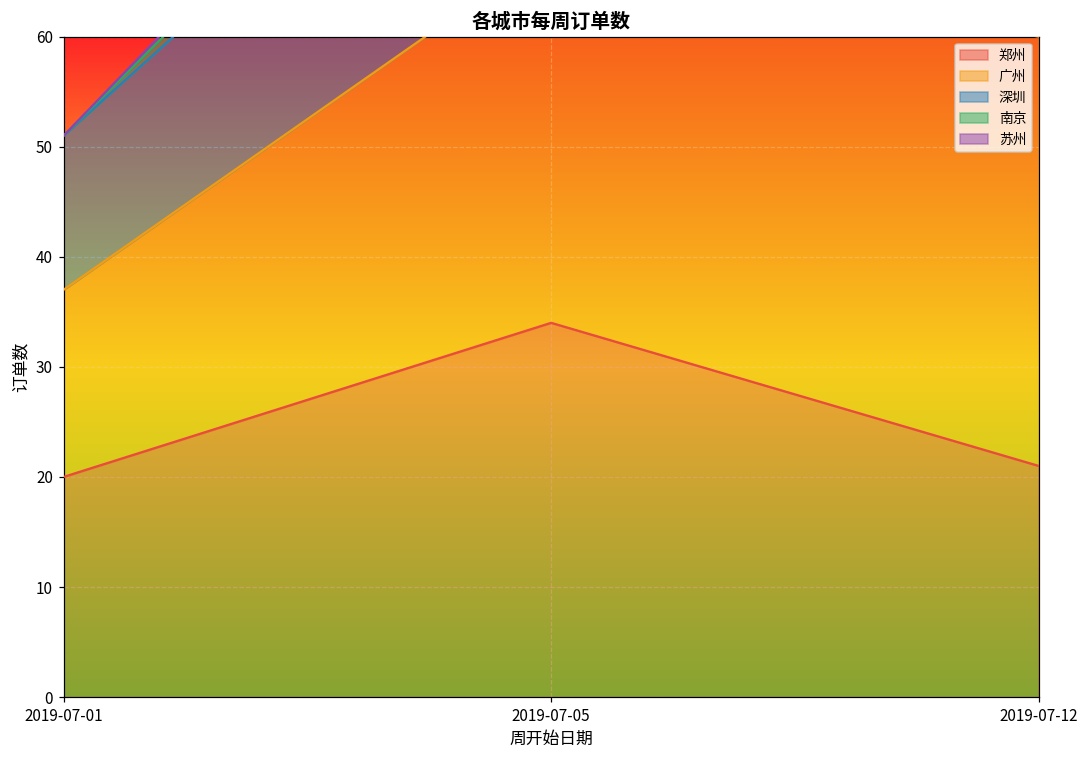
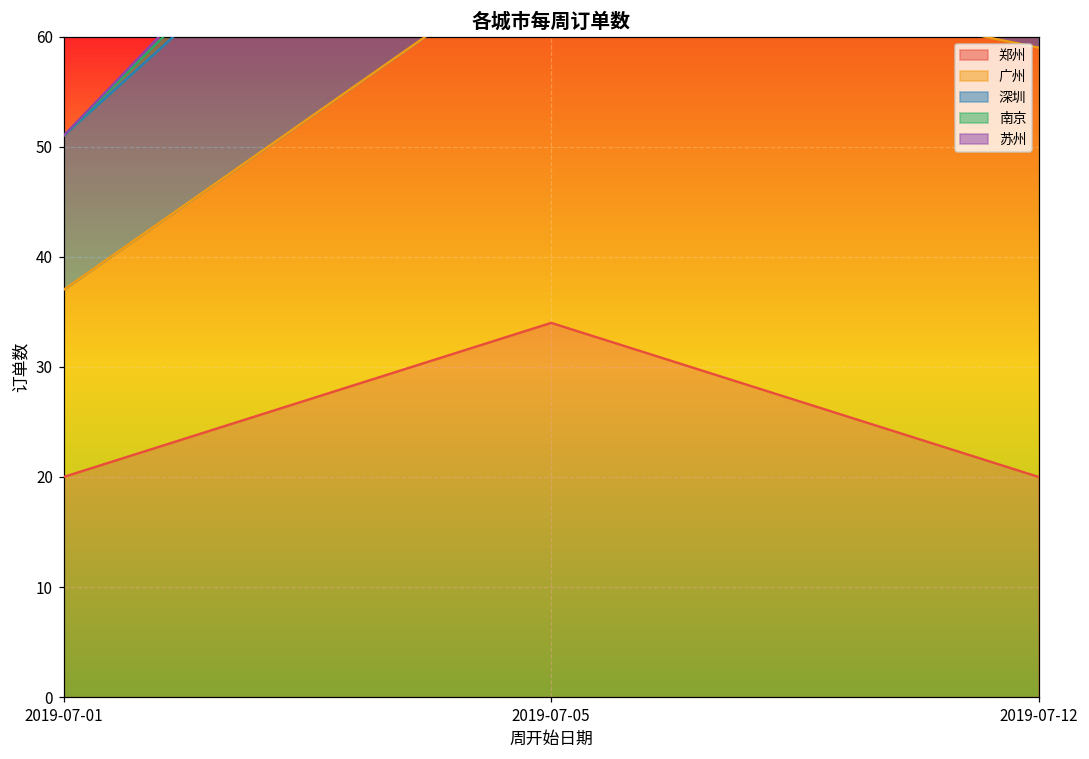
  {
    "郑州": {
      "2019-07-01": 20,
      "2019-07-05": 34,
-     "2019-07-12": 21
+     "2019-07-12": 20
    },
    "广州": {
      "2019-07-01": 17,
      "2019-07-12": 39
    }
  }
